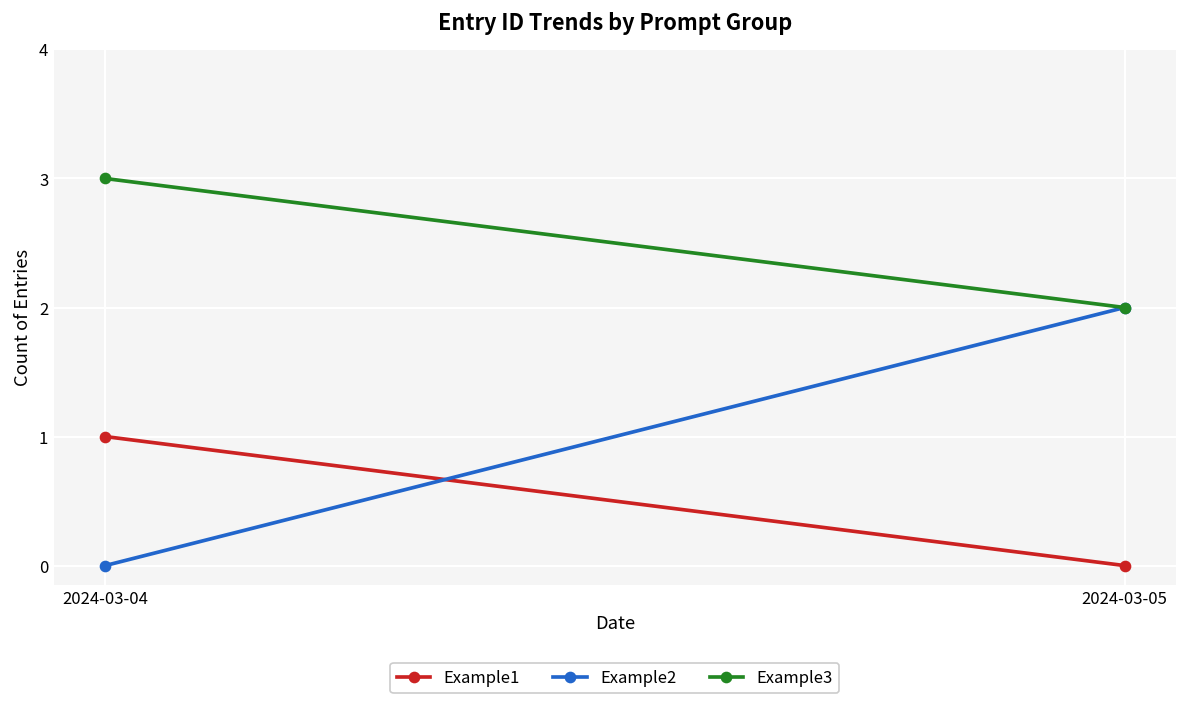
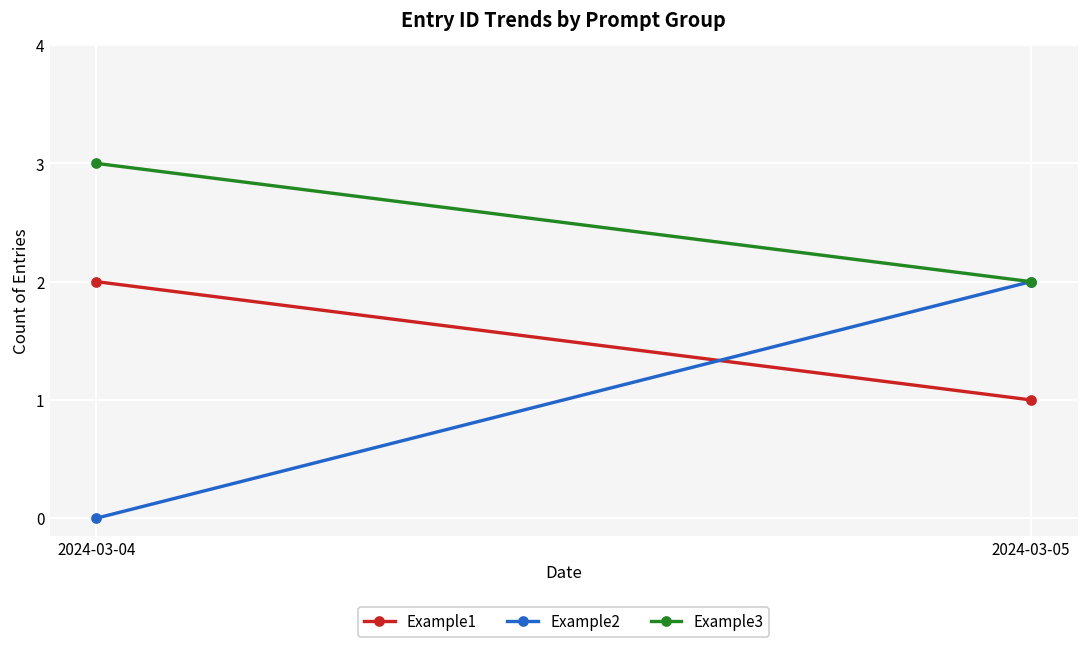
  {
    "Example1": {
-     "2024-03-04": 1,
-     "2024-03-05": 0
+     "2024-03-04": 2,
+     "2024-03-05": 1
    },
    "Example2": {
      "2024-03-04": 0
    },
    "Example3": {
      "2024-03-04": 3
    }
  }
